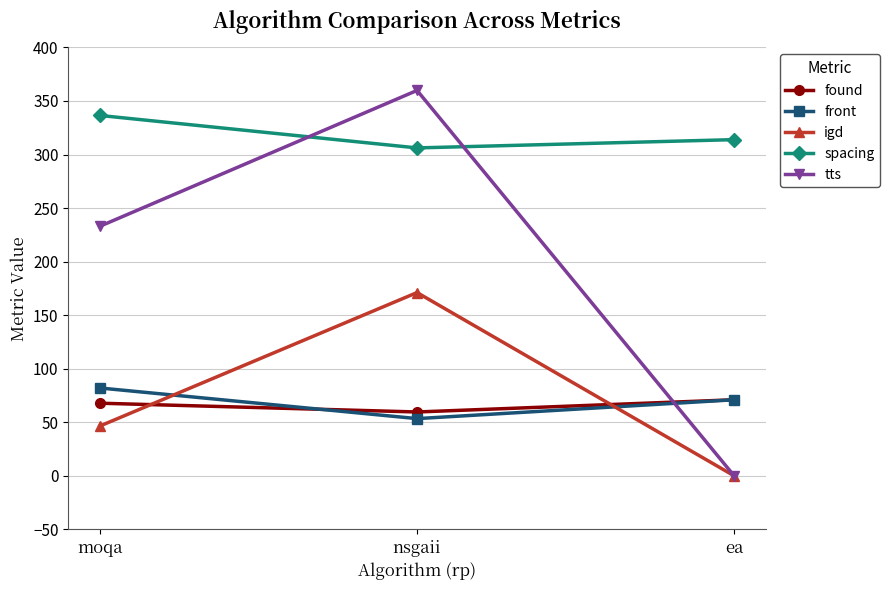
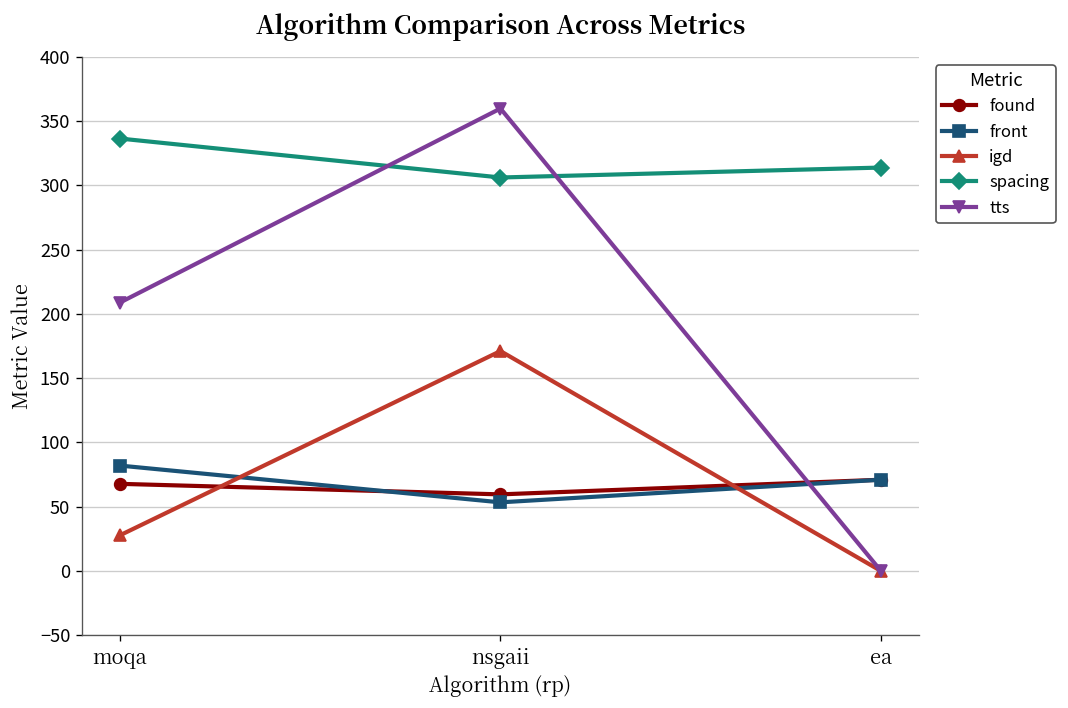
  {
    "found": {
      "moqa": 68,
      "nsgaii": 60
    },
    "front": {
      "moqa": 82,
      "nsgaii": 53
    },
    "igd": {
-     "moqa": 47,
+     "moqa": 28,
      "nsgaii": 171
    },
    "spacing": {
      "moqa": 336,
      "nsgaii": 306,
      "ea": 314
    },
    "tts": {
-     "moqa": 233,
+     "moqa": 209,
      "nsgaii": 360
    }
  }
